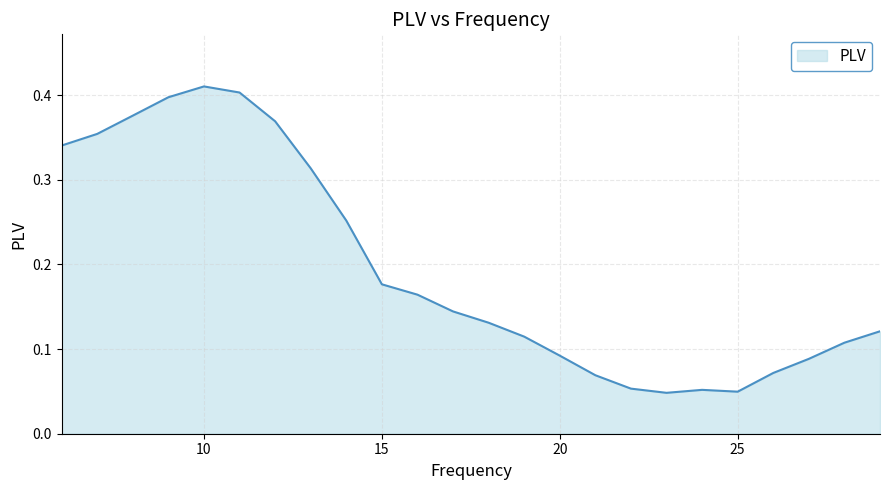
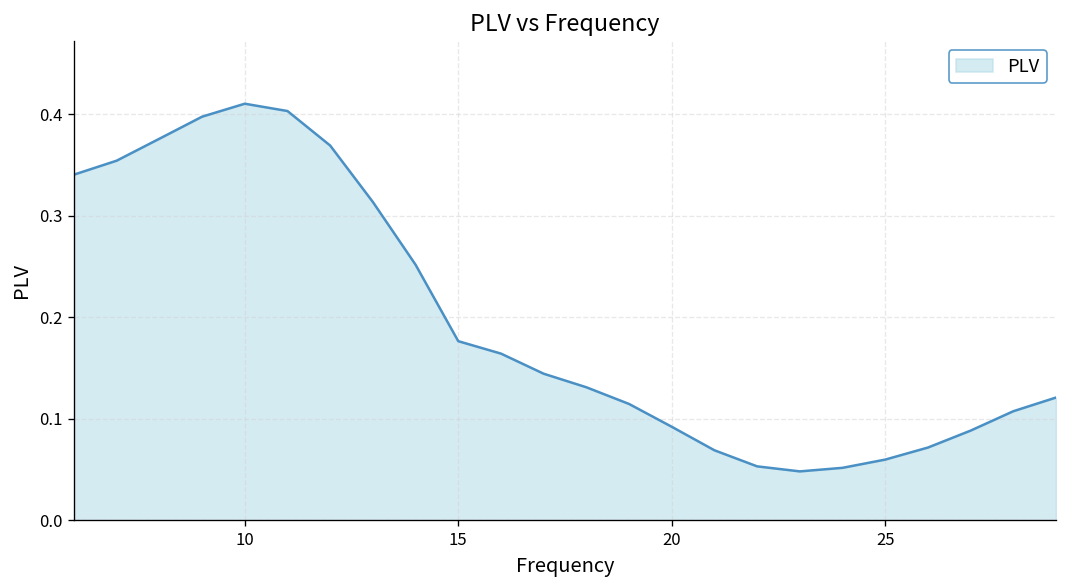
  {
    "10": 0.41,
    "15": 0.18,
    "20": 0.09,
-   "25": 0.05
+   "25": 0.06
  }
